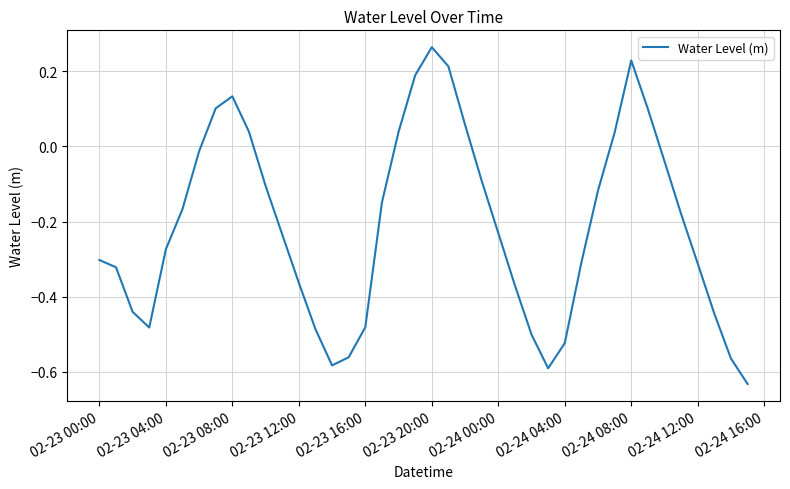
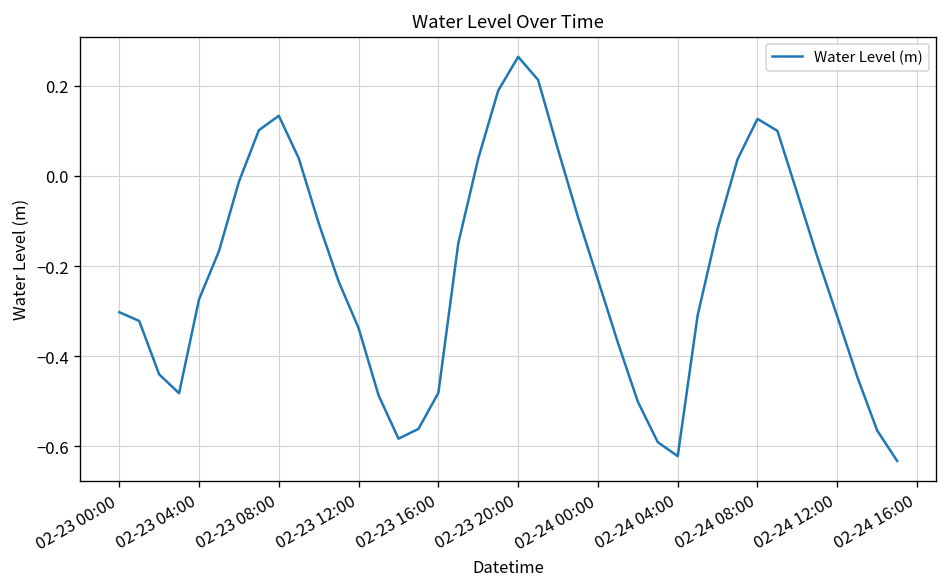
  {
    "02-23 00:00": -0.30,
    "02-23 04:00": -0.27,
    "02-23 08:00": 0.13,
-   "02-23 12:00": -0.36,
+   "02-23 12:00": -0.34,
    "02-23 16:00": -0.48,
    "02-23 20:00": 0.26,
    "02-24 00:00": -0.23,
-   "02-24 04:00": -0.52,
-   "02-24 08:00": 0.23,
+   "02-24 04:00": -0.62,
+   "02-24 08:00": 0.13,
    "02-24 12:00": -0.31
  }
